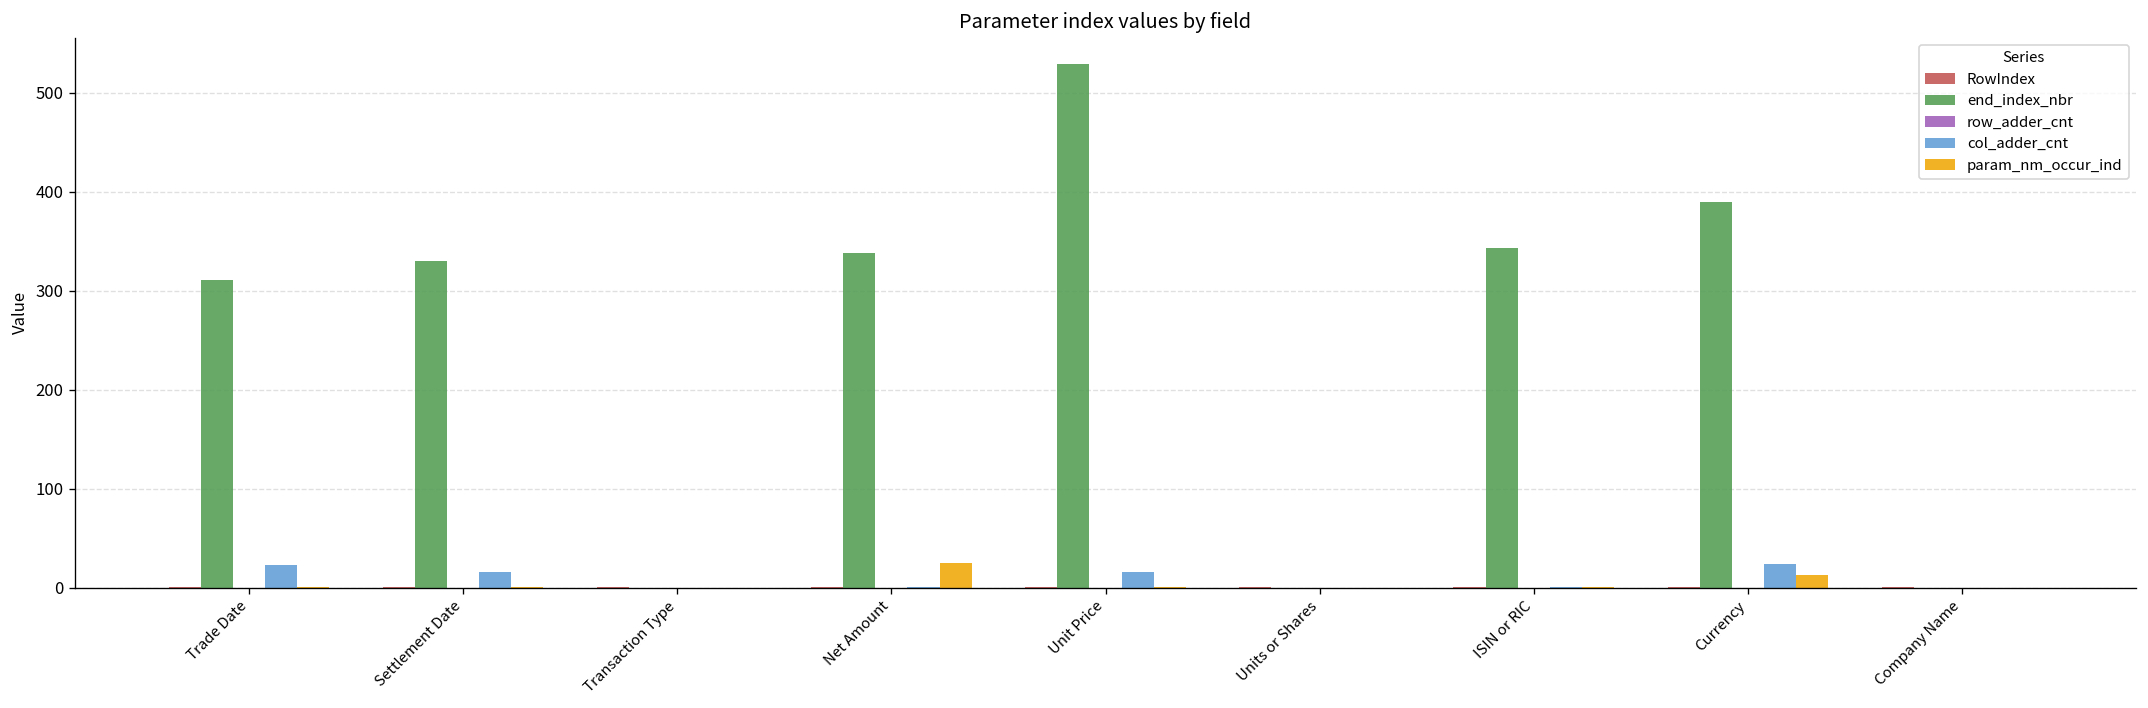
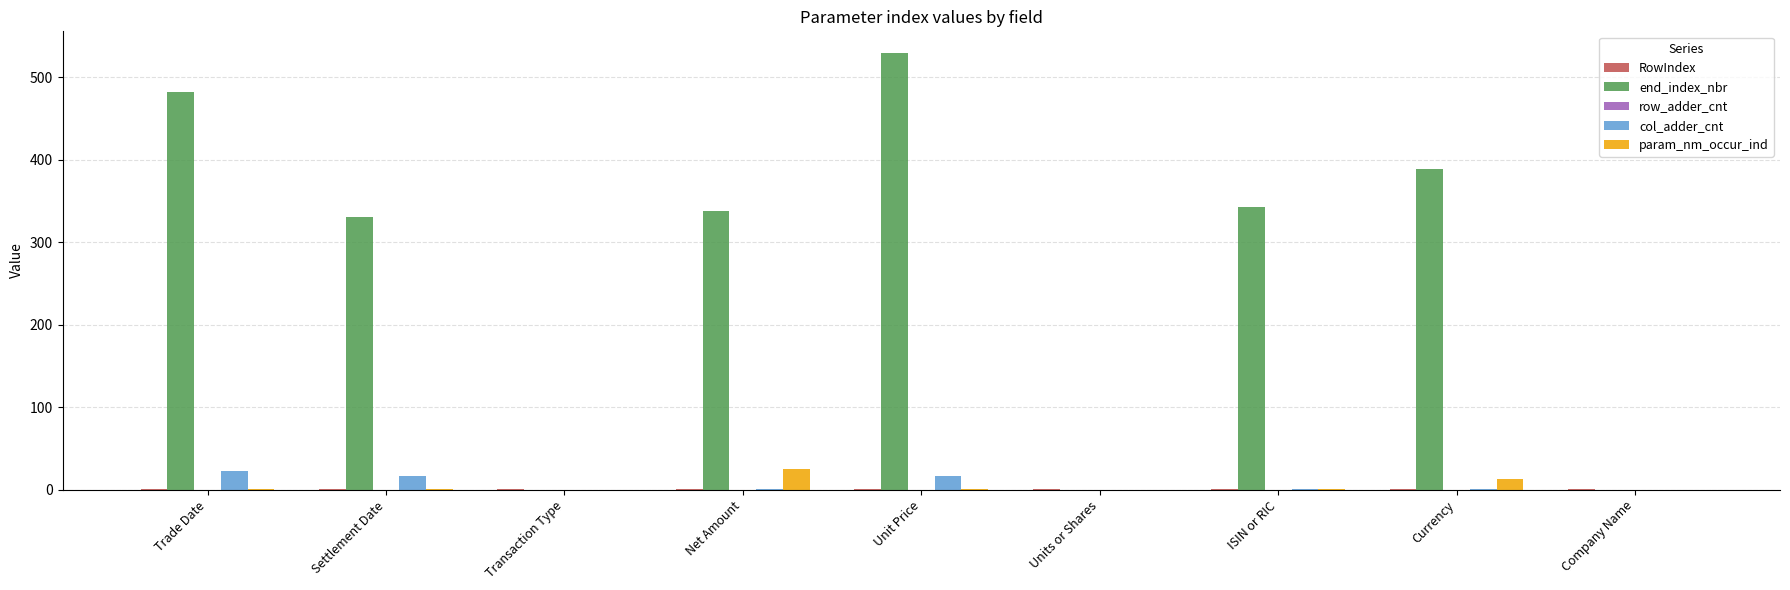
  {
    "end_index_nbr": {
-     "Trade Date": 310,
+     "Trade Date": 480,
      "Settlement Date": 330,
      "Transaction Type": 0,
      "Net Amount": 340,
      "Unit Price": 530,
      "Units or Shares": 0,
      "ISIN or RIC": 340,
      "Currency": 390,
      "Company Name": 0
    },
    "row_adder_cnt": {
      "Trade Date": 0,
      "Settlement Date": 0,
      "Transaction Type": 0,
      "Net Amount": 0,
      "Unit Price": 0,
      "Units or Shares": 0,
      "ISIN or RIC": 0,
      "Currency": 0,
      "Company Name": 0
    },
    "col_adder_cnt": {
      "Trade Date": 20,
      "Settlement Date": 20,
      "Transaction Type": 0,
      "Unit Price": 20,
      "Units or Shares": 0,
-     "Currency": 20,
+     "Currency": 0,
      "Company Name": 0
    },
    "param_nm_occur_ind": {
      "Transaction Type": 0,
      "Net Amount": 30,
      "Units or Shares": 0,
      "Currency": 10,
      "Company Name": 0
    }
  }
